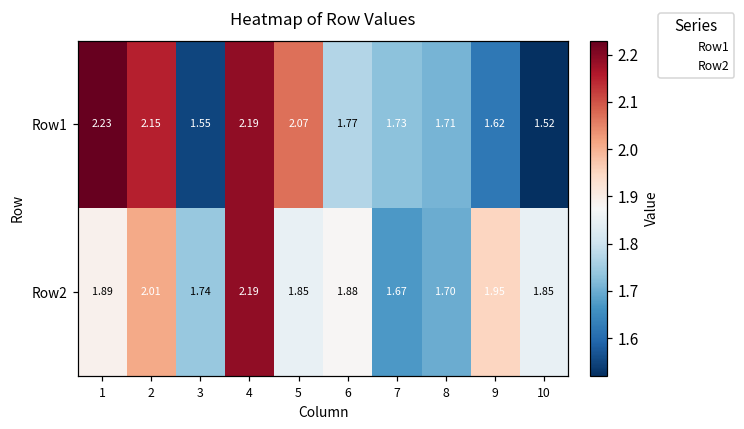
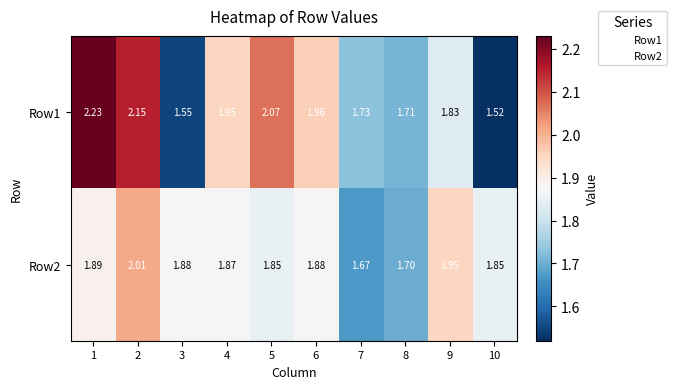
  {
    "Row1": {
      "1": 2.23,
      "2": 2.15,
      "3": 1.55,
-     "4": 2.19,
+     "4": 1.95,
      "5": 2.07,
-     "6": 1.77,
+     "6": 1.96,
      "7": 1.73,
      "8": 1.71,
-     "9": 1.62,
+     "9": 1.83,
      "10": 1.52
    },
    "Row2": {
      "1": 1.89,
      "2": 2.01,
-     "3": 1.74,
-     "4": 2.19,
+     "3": 1.88,
+     "4": 1.87,
      "5": 1.85,
      "6": 1.88,
      "7": 1.67,
      "8": 1.70,
      "9": 1.95,
      "10": 1.85
    }
  }
